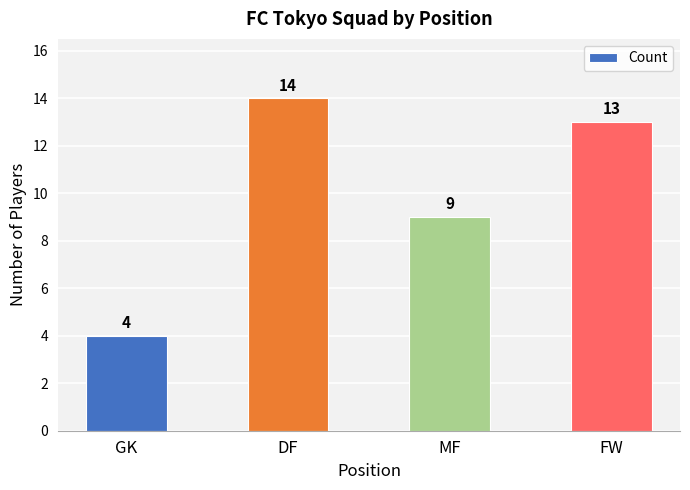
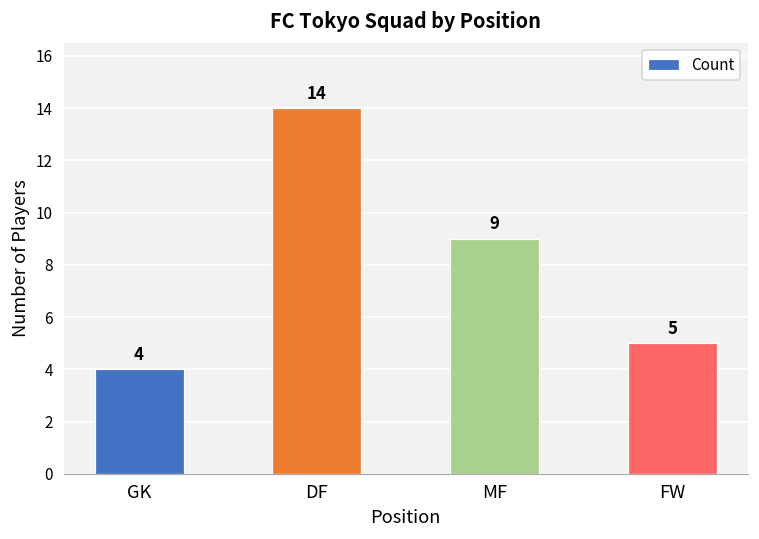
  {
    "GK": 4,
    "DF": 14,
    "MF": 9,
-   "FW": 13
+   "FW": 5
  }
